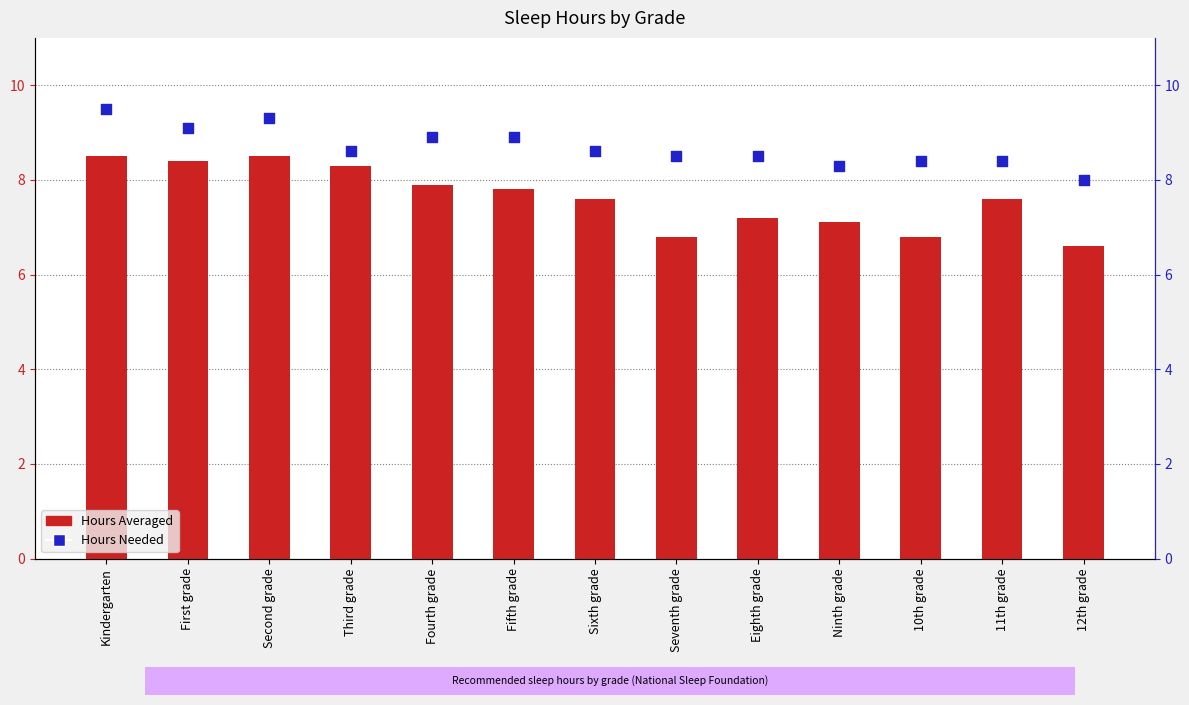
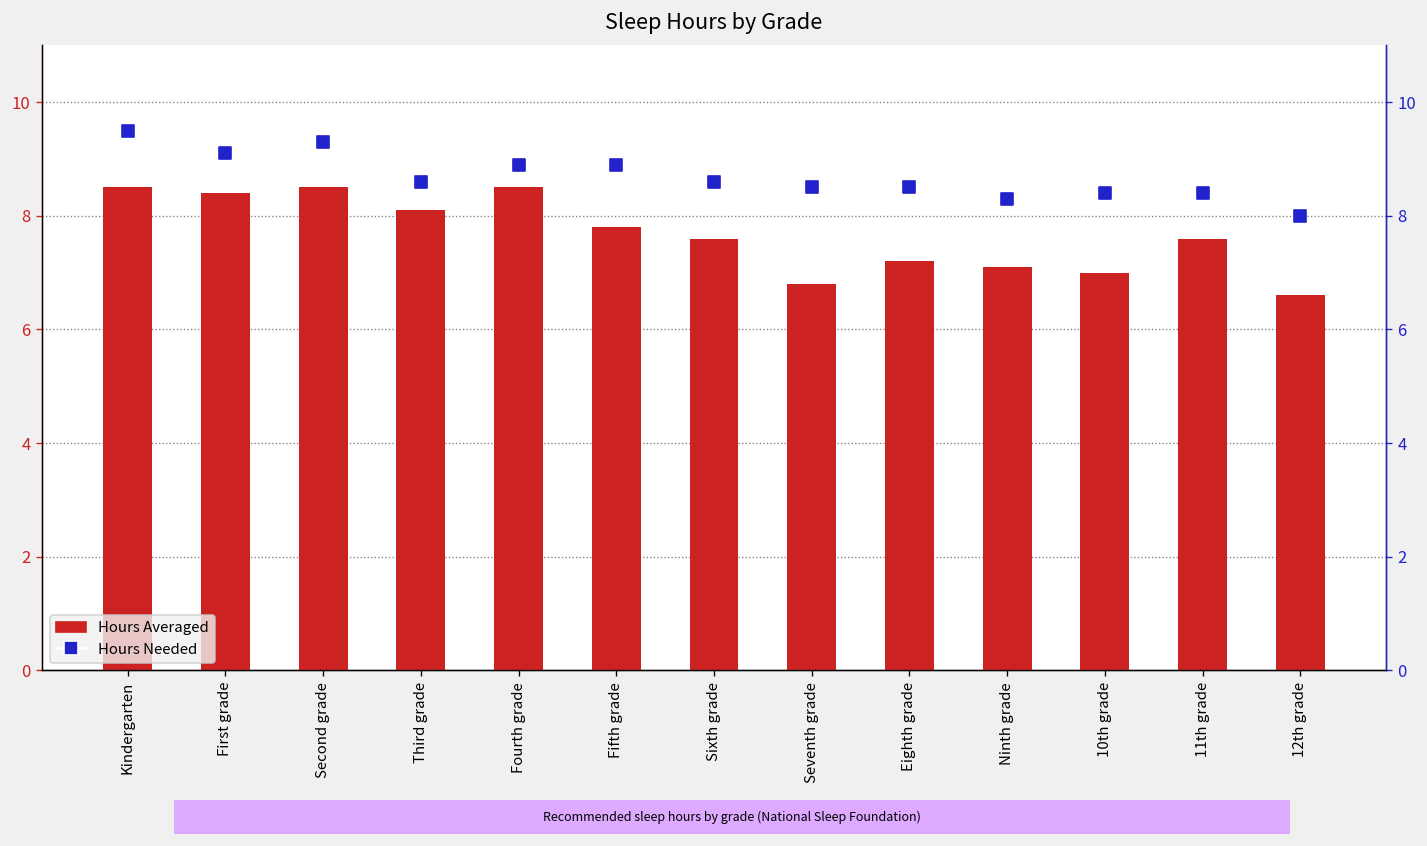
  {
    "Hours Averaged": {
      "Kindergarten": 8.5,
      "First grade": 8.4,
      "Second grade": 8.5,
-     "Third grade": 8.3,
-     "Fourth grade": 7.9,
+     "Third grade": 8.1,
+     "Fourth grade": 8.5,
      "Fifth grade": 7.8,
      "Sixth grade": 7.6,
      "Seventh grade": 6.8,
      "Eighth grade": 7.2,
      "Ninth grade": 7.1,
-     "10th grade": 6.8,
+     "10th grade": 7.0,
      "11th grade": 7.6,
      "12th grade": 6.6
    }
  }
